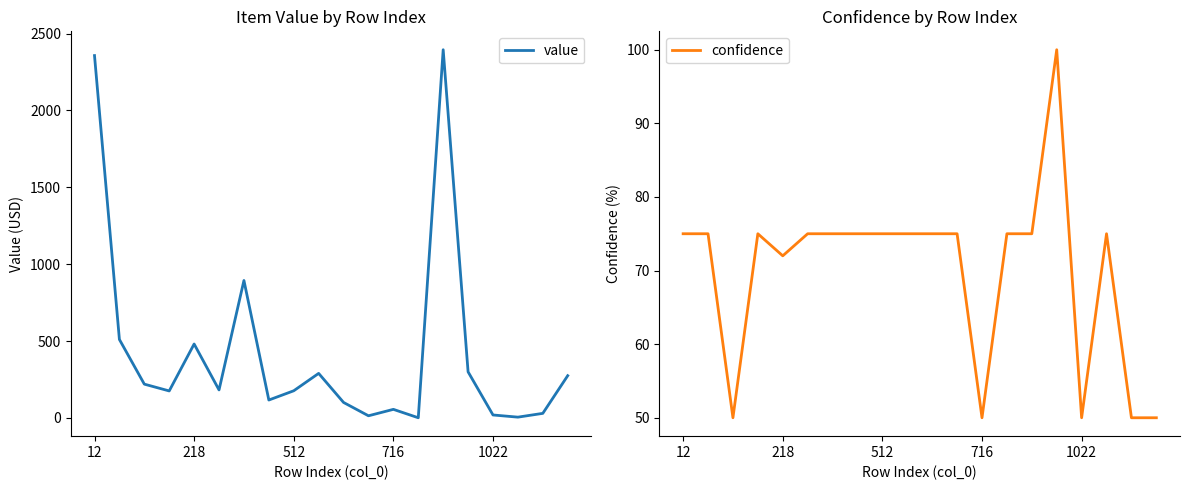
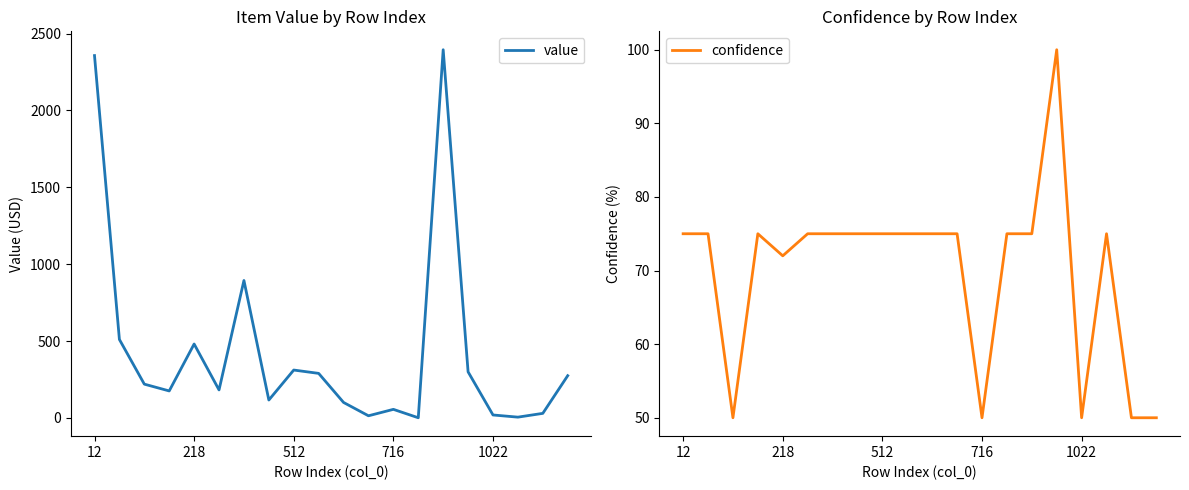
  {
    "Item Value by Row Index": {
      "12": 2360,
      "218": 480,
-     "512": 180,
+     "512": 310,
      "716": 60,
      "1022": 20
    },
    "Confidence by Row Index": {
      "12": 75,
      "218": 72,
      "512": 75,
      "716": 50,
      "1022": 50
    }
  }
